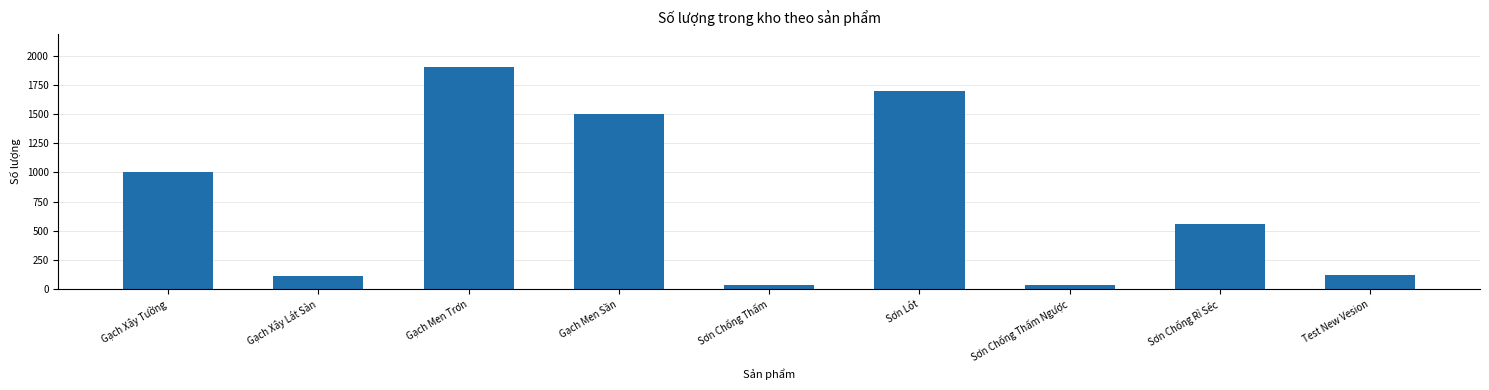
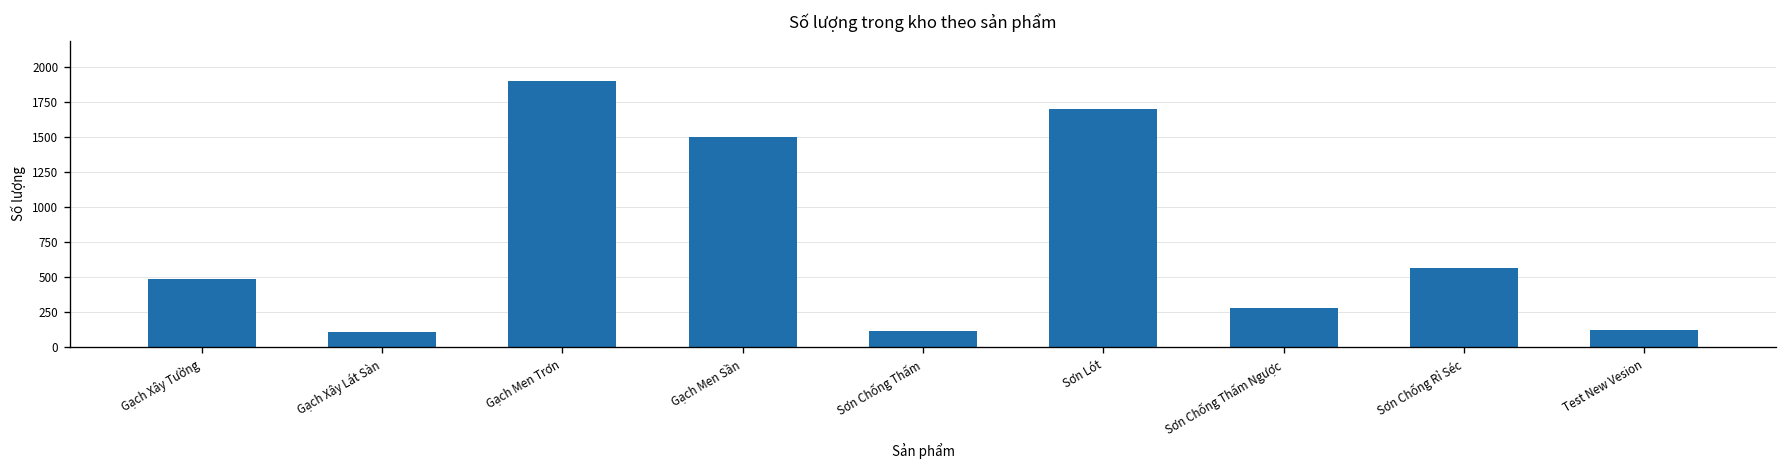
  {
-   "Gạch Xây Tường": 1000,
+   "Gạch Xây Tường": 490,
    "Gạch Xây Lát Sàn": 110,
    "Gạch Men Trơn": 1900,
    "Gạch Men Sần": 1500,
-   "Sơn Chống Thấm": 40,
+   "Sơn Chống Thấm": 110,
    "Sơn Lót": 1700,
-   "Sơn Chống Thấm Ngược": 30,
+   "Sơn Chống Thấm Ngược": 280,
    "Sơn Chống Rỉ Séc": 560,
    "Test New Vesion": 120
  }
